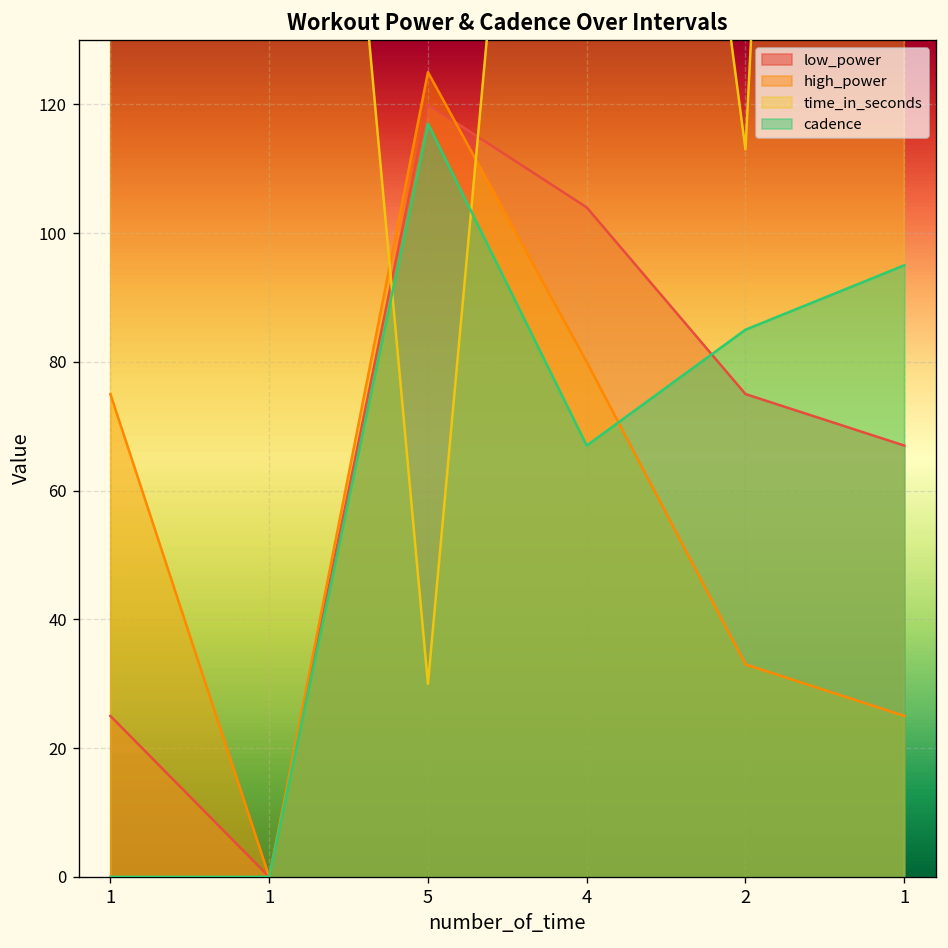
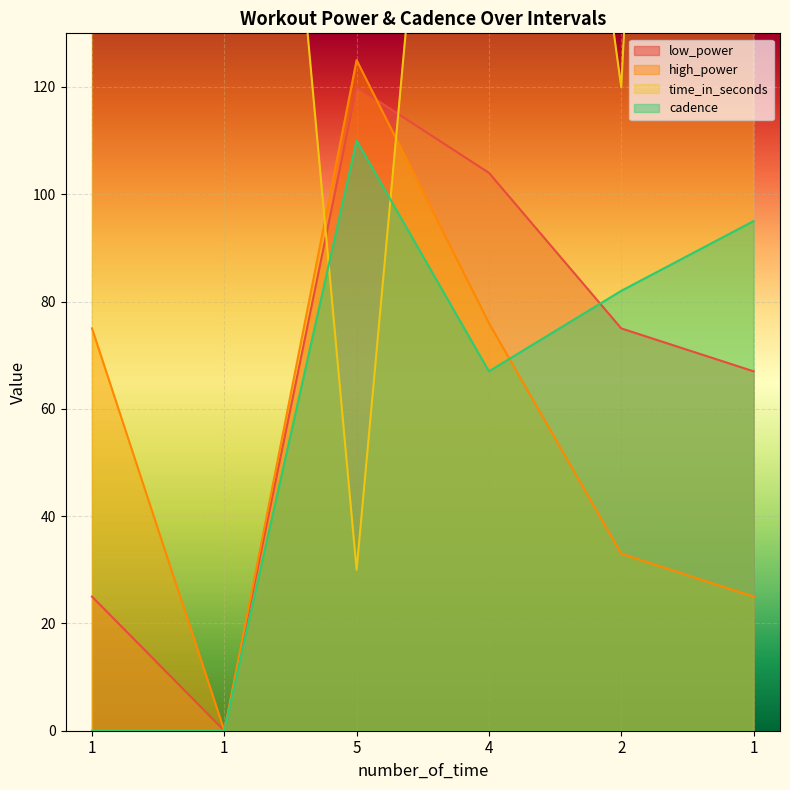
  {
    "low_power": {
      "5": 120,
      "4": 104,
      "2": 75
    },
    "high_power": {
      "5": 125,
-     "4": 80,
+     "4": 76,
      "2": 33
    },
    "time_in_seconds": {
      "5": 30,
-     "2": 113
+     "2": 120
    },
    "cadence": {
-     "5": 117,
+     "5": 110,
      "4": 67,
-     "2": 85
+     "2": 82
    }
  }
